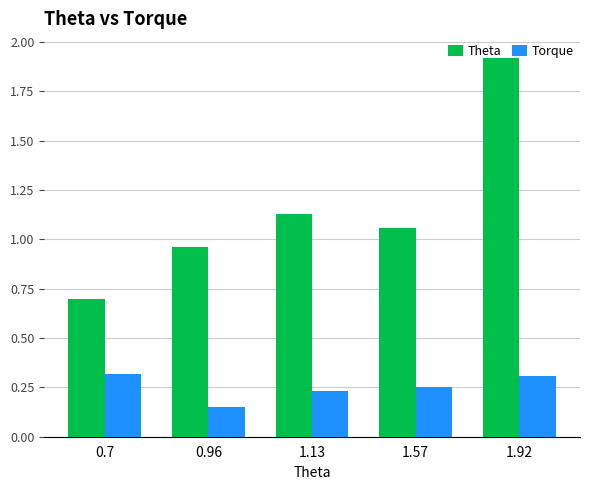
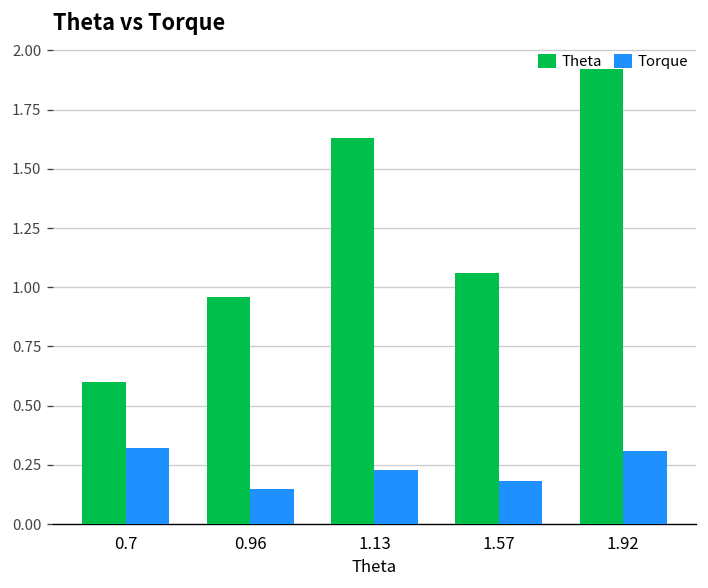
  {
    "Theta": {
-     "0.7": 0.7,
+     "0.7": 0.6,
      "0.96": 0.96,
-     "1.13": 1.13,
+     "1.13": 1.63,
      "1.57": 1.06,
      "1.92": 1.92
    },
    "Torque": {
      "0.7": 0.32,
      "0.96": 0.15,
      "1.13": 0.23,
-     "1.57": 0.25,
+     "1.57": 0.18,
      "1.92": 0.31
    }
  }
